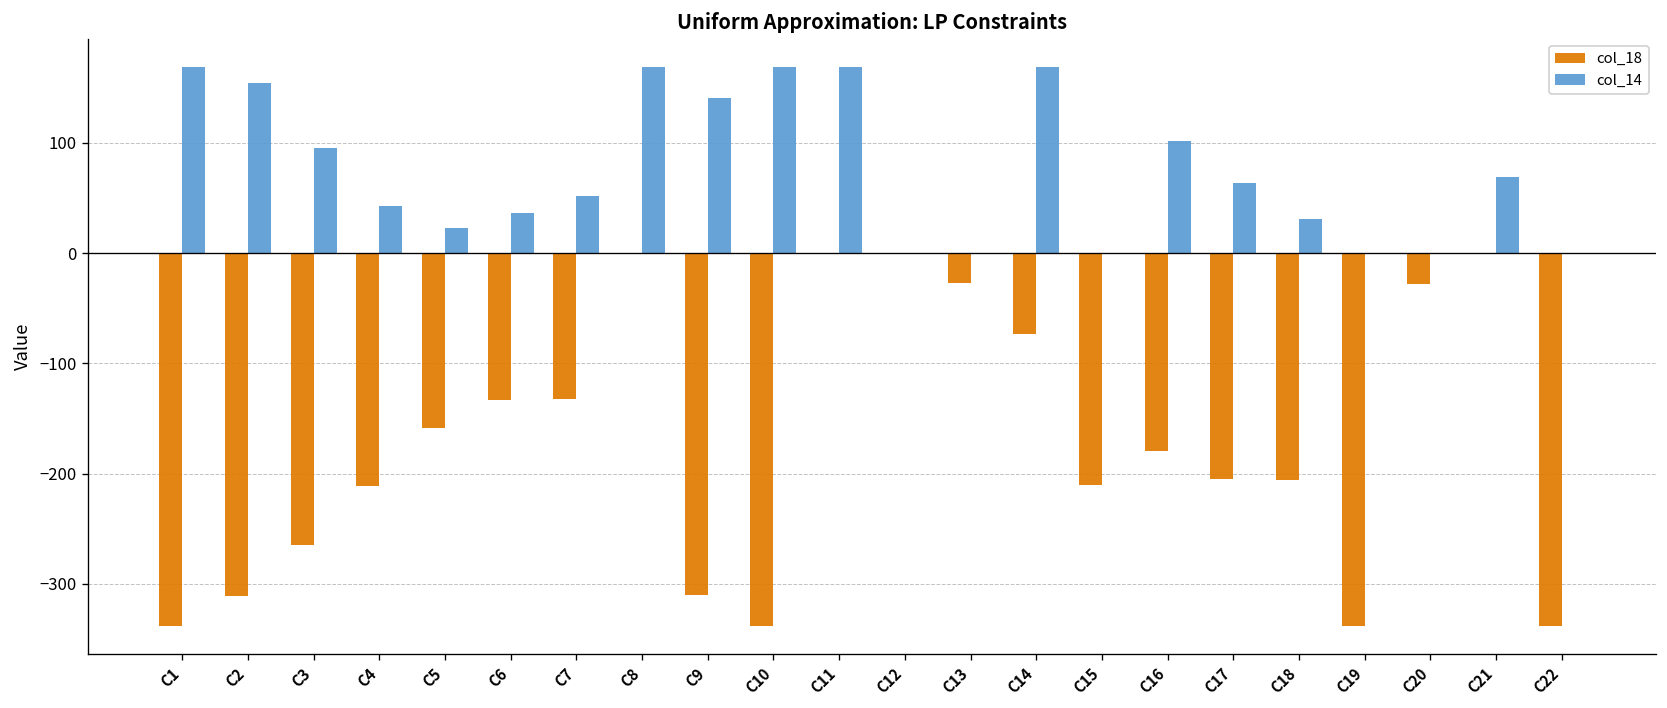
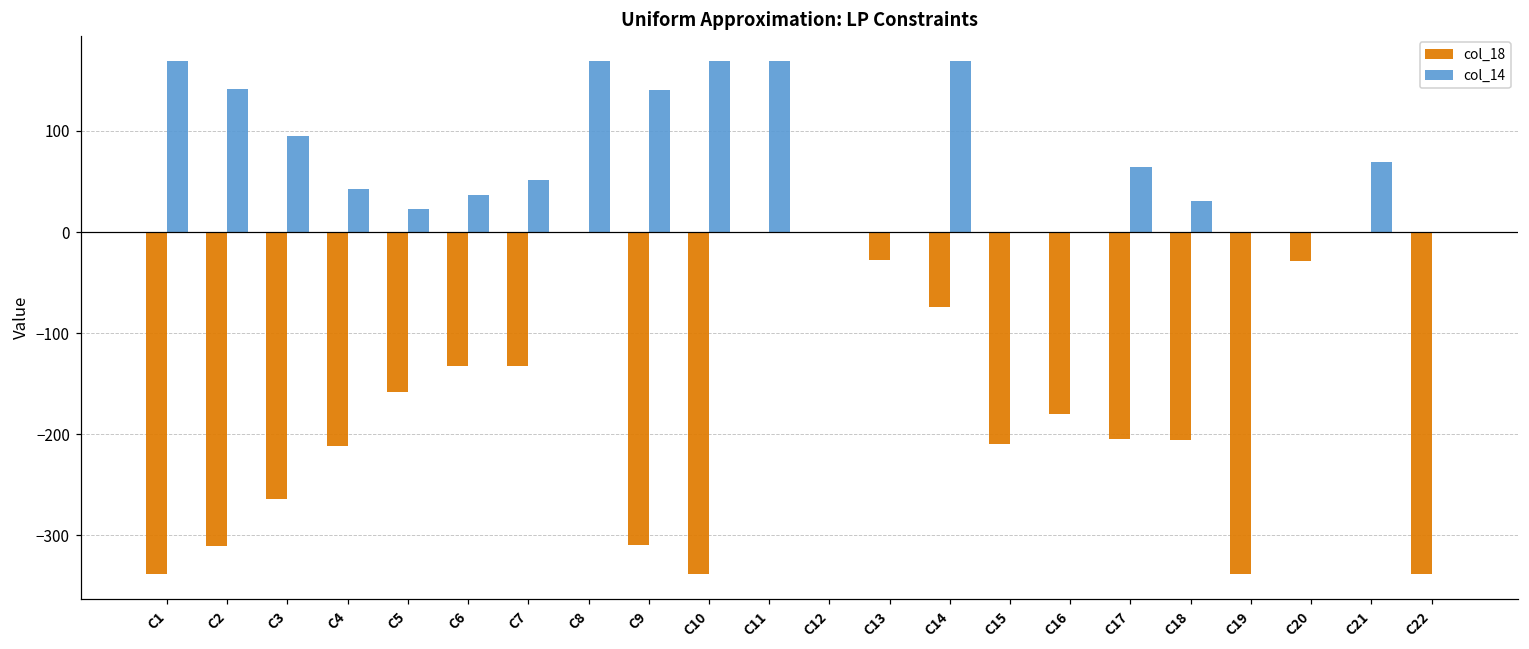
  {
    "col_18": {
      "C1": -340,
      "C2": -310,
      "C3": -260,
      "C4": -210,
      "C5": -160,
      "C6": -130,
      "C7": -130,
      "C9": -310,
      "C10": -340,
      "C12": 0,
      "C13": -30,
      "C14": -70,
      "C15": -210,
      "C16": -180,
      "C17": -210,
      "C18": -210,
      "C19": -340,
      "C20": -30,
      "C22": -340
    },
    "col_14": {
      "C1": 170,
-     "C2": 150,
+     "C2": 140,
      "C3": 100,
      "C4": 40,
      "C5": 20,
      "C6": 40,
      "C7": 50,
      "C8": 170,
      "C9": 140,
      "C10": 170,
      "C11": 170,
      "C12": 0,
      "C13": 0,
      "C14": 170,
      "C15": 0,
-     "C16": 100,
+     "C16": 0,
      "C17": 60,
      "C18": 30,
      "C19": 0,
      "C20": 0,
      "C21": 70,
      "C22": 0
    }
  }
